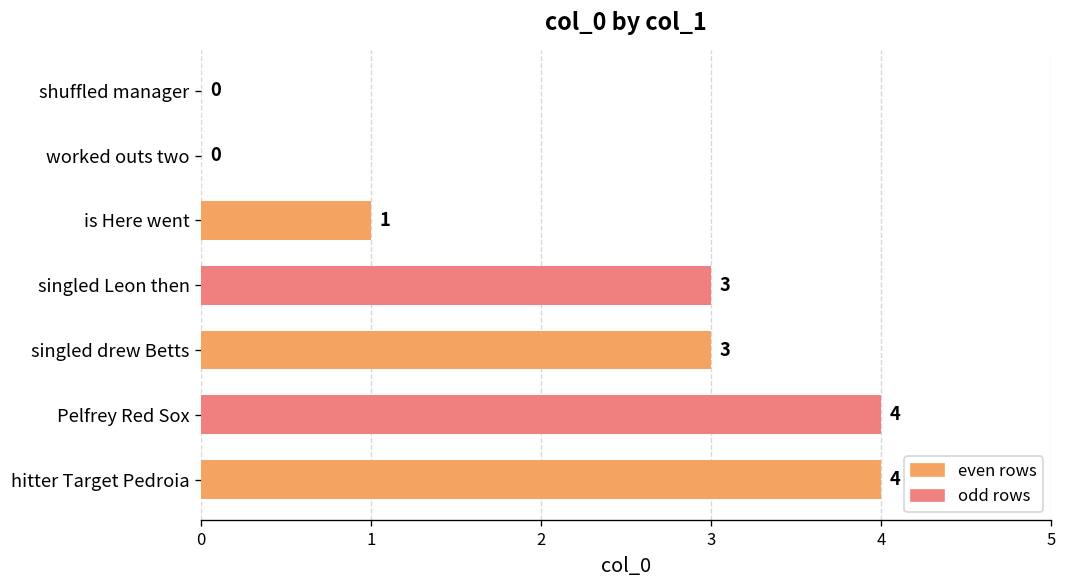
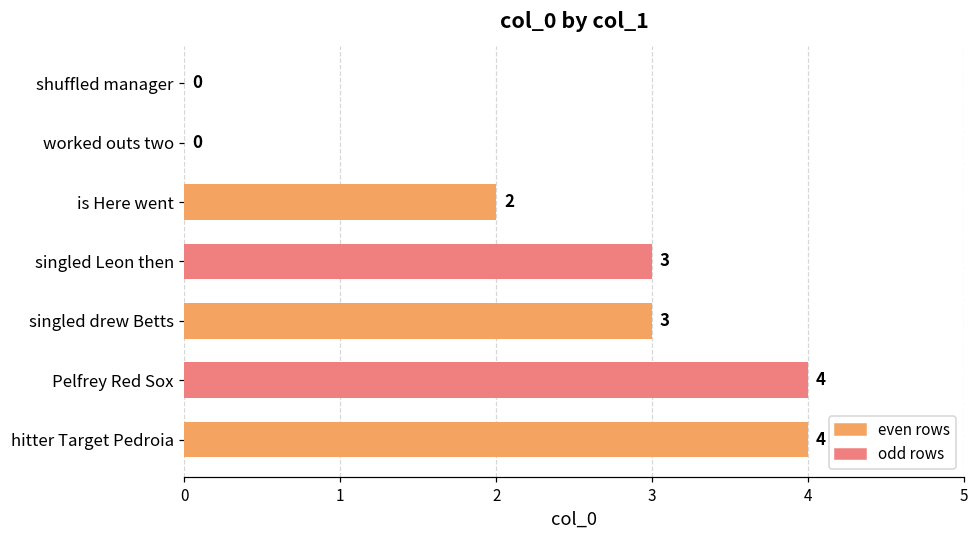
  {
    "shuffled manager": 0,
    "worked outs two": 0,
-   "is Here went": 1,
+   "is Here went": 2,
    "singled Leon then": 3,
    "singled drew Betts": 3,
    "Pelfrey Red Sox": 4,
    "hitter Target Pedroia": 4
  }
